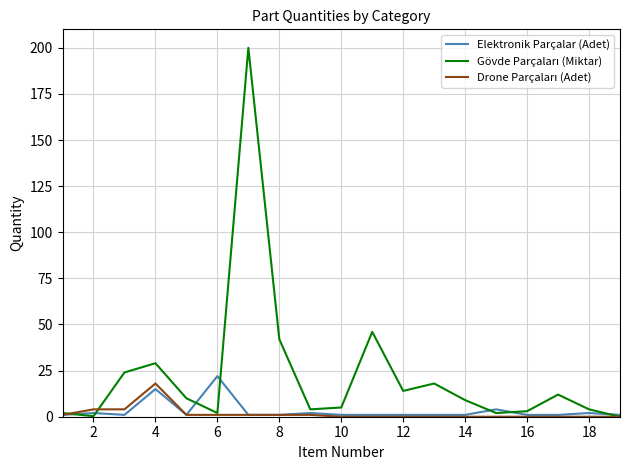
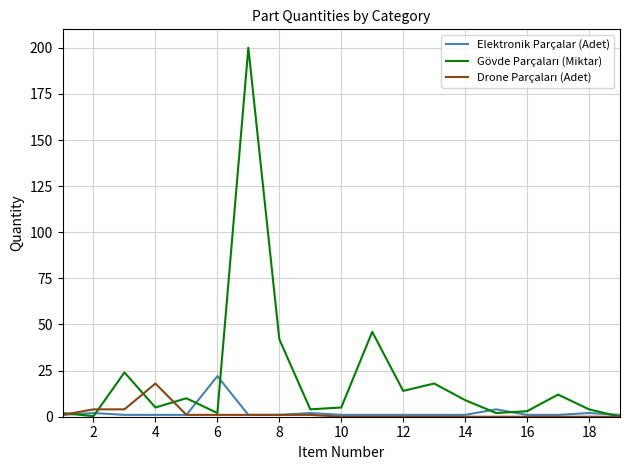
  {
    "Elektronik Parçalar (Adet)": {
      "2": 2,
-     "4": 15,
+     "4": 1,
      "6": 22,
      "18": 2
    },
    "Gövde Parçaları (Miktar)": {
      "2": 0,
-     "4": 29,
+     "4": 5,
      "8": 42,
      "10": 5,
      "12": 14,
      "14": 9,
      "16": 3,
      "18": 4
    },
    "Drone Parçaları (Adet)": {
      "2": 4,
      "4": 18,
      "18": 0
    }
  }
